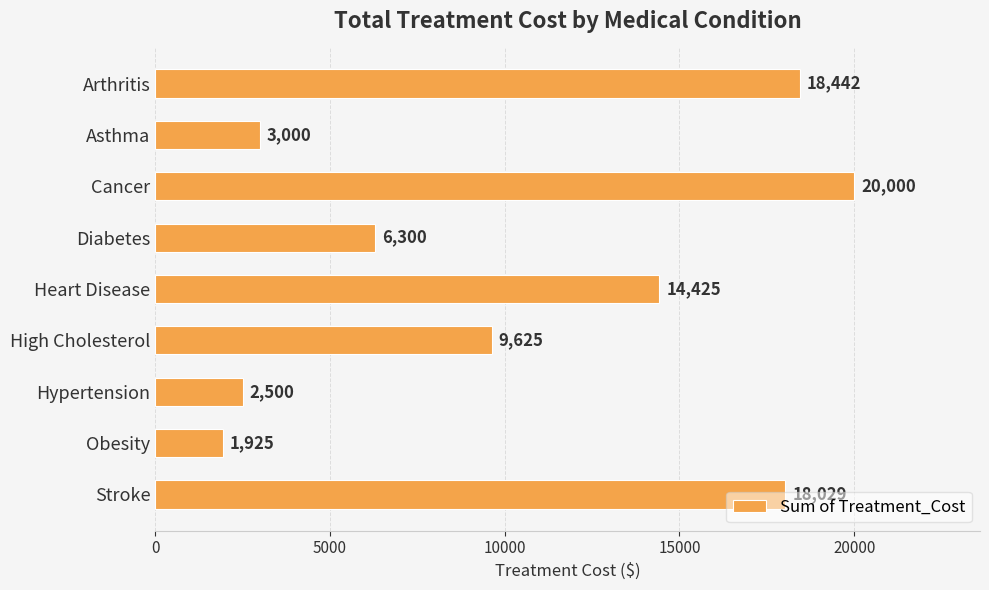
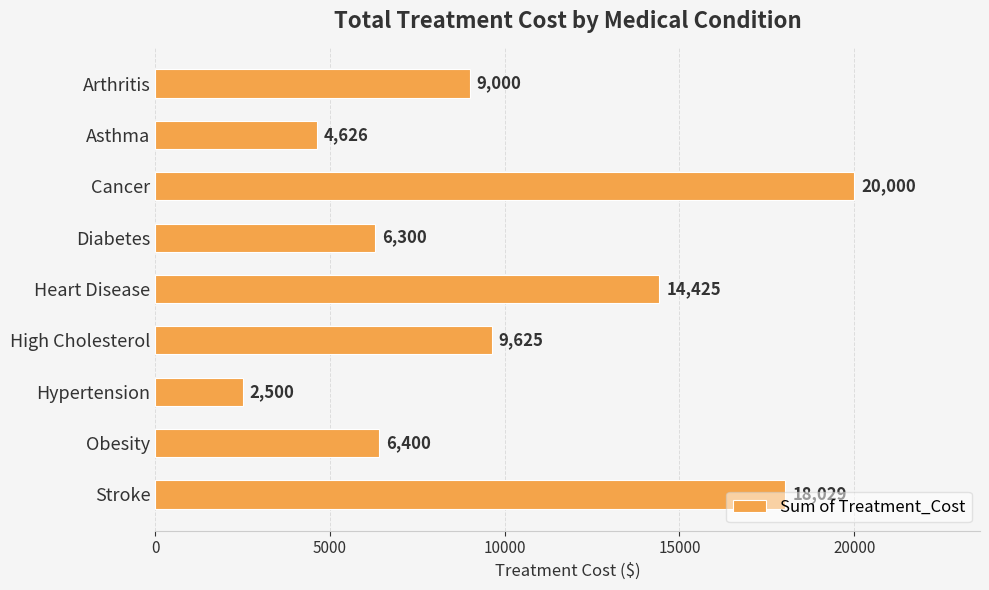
  {
-   "Arthritis": "18,442",
-   "Asthma": "3,000",
+   "Arthritis": "9,000",
+   "Asthma": "4,626",
    "Cancer": "20,000",
    "Diabetes": "6,300",
    "Heart Disease": "14,425",
    "High Cholesterol": "9,625",
    "Hypertension": "2,500",
-   "Obesity": "1,925"
+   "Obesity": "6,400"
  }
